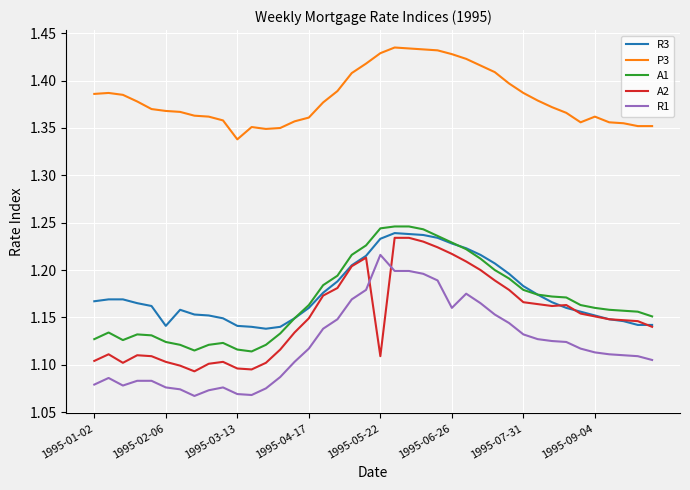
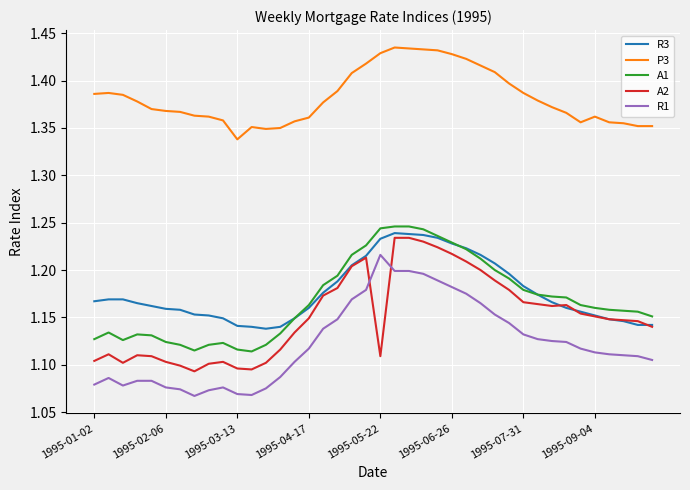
  {
    "R3": {
      "1995-01-02": 1.17,
-     "1995-02-06": 1.14,
+     "1995-02-06": 1.16,
      "1995-03-13": 1.14,
      "1995-04-17": 1.16,
      "1995-05-22": 1.23,
      "1995-07-31": 1.18
    },
    "P3": {
      "1995-01-02": 1.39,
      "1995-02-06": 1.37,
      "1995-03-13": 1.34,
      "1995-04-17": 1.36,
      "1995-05-22": 1.43,
      "1995-06-26": 1.43,
      "1995-07-31": 1.39,
      "1995-09-04": 1.36
    },
    "A1": {
      "1995-01-02": 1.13,
      "1995-02-06": 1.12,
      "1995-03-13": 1.12,
      "1995-04-17": 1.16,
      "1995-05-22": 1.24,
      "1995-07-31": 1.18,
      "1995-09-04": 1.16
    },
    "A2": {
      "1995-01-02": 1.10,
      "1995-02-06": 1.10,
      "1995-03-13": 1.10,
      "1995-04-17": 1.15,
      "1995-05-22": 1.11,
      "1995-06-26": 1.22,
      "1995-07-31": 1.17
    },
    "R1": {
      "1995-01-02": 1.08,
      "1995-02-06": 1.08,
      "1995-03-13": 1.07,
      "1995-04-17": 1.12,
      "1995-05-22": 1.22,
-     "1995-06-26": 1.16,
+     "1995-06-26": 1.18,
      "1995-07-31": 1.13,
      "1995-09-04": 1.11
    }
  }
